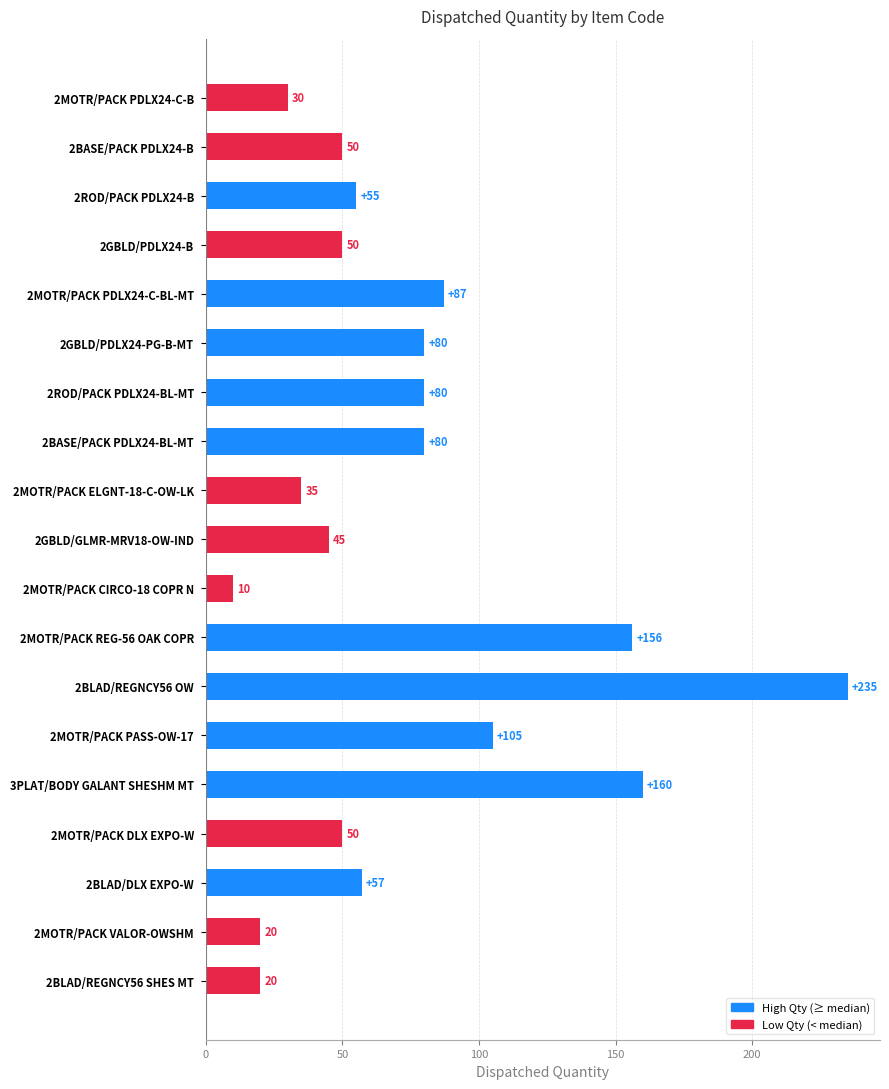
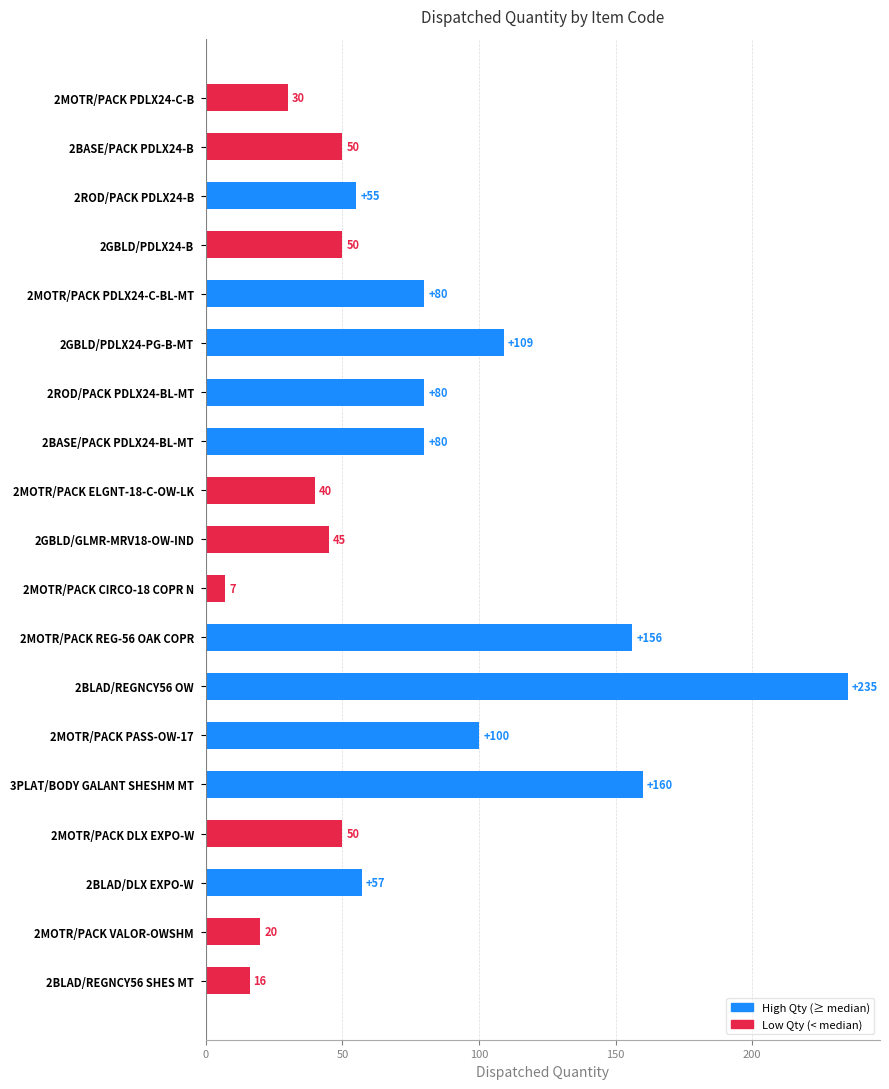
  {
    "2MOTR/PACK PDLX24-C-B": "30",
    "2BASE/PACK PDLX24-B": "50",
    "2ROD/PACK PDLX24-B": "+55",
    "2GBLD/PDLX24-B": "50",
-   "2MOTR/PACK PDLX24-C-BL-MT": "+87",
-   "2GBLD/PDLX24-PG-B-MT": "+80",
+   "2MOTR/PACK PDLX24-C-BL-MT": "+80",
+   "2GBLD/PDLX24-PG-B-MT": "+109",
    "2ROD/PACK PDLX24-BL-MT": "+80",
    "2BASE/PACK PDLX24-BL-MT": "+80",
-   "2MOTR/PACK ELGNT-18-C-OW-LK": "35",
+   "2MOTR/PACK ELGNT-18-C-OW-LK": "40",
    "2GBLD/GLMR-MRV18-OW-IND": "45",
-   "2MOTR/PACK CIRCO-18 COPR N": "10",
+   "2MOTR/PACK CIRCO-18 COPR N": "7",
    "2MOTR/PACK REG-56 OAK COPR": "+156",
    "2BLAD/REGNCY56 OW": "+235",
-   "2MOTR/PACK PASS-OW-17": "+105",
+   "2MOTR/PACK PASS-OW-17": "+100",
    "3PLAT/BODY GALANT SHESHM MT": "+160",
    "2MOTR/PACK DLX EXPO-W": "50",
    "2BLAD/DLX EXPO-W": "+57",
    "2MOTR/PACK VALOR-OWSHM": "20",
-   "2BLAD/REGNCY56 SHES MT": "20"
+   "2BLAD/REGNCY56 SHES MT": "16"
  }
